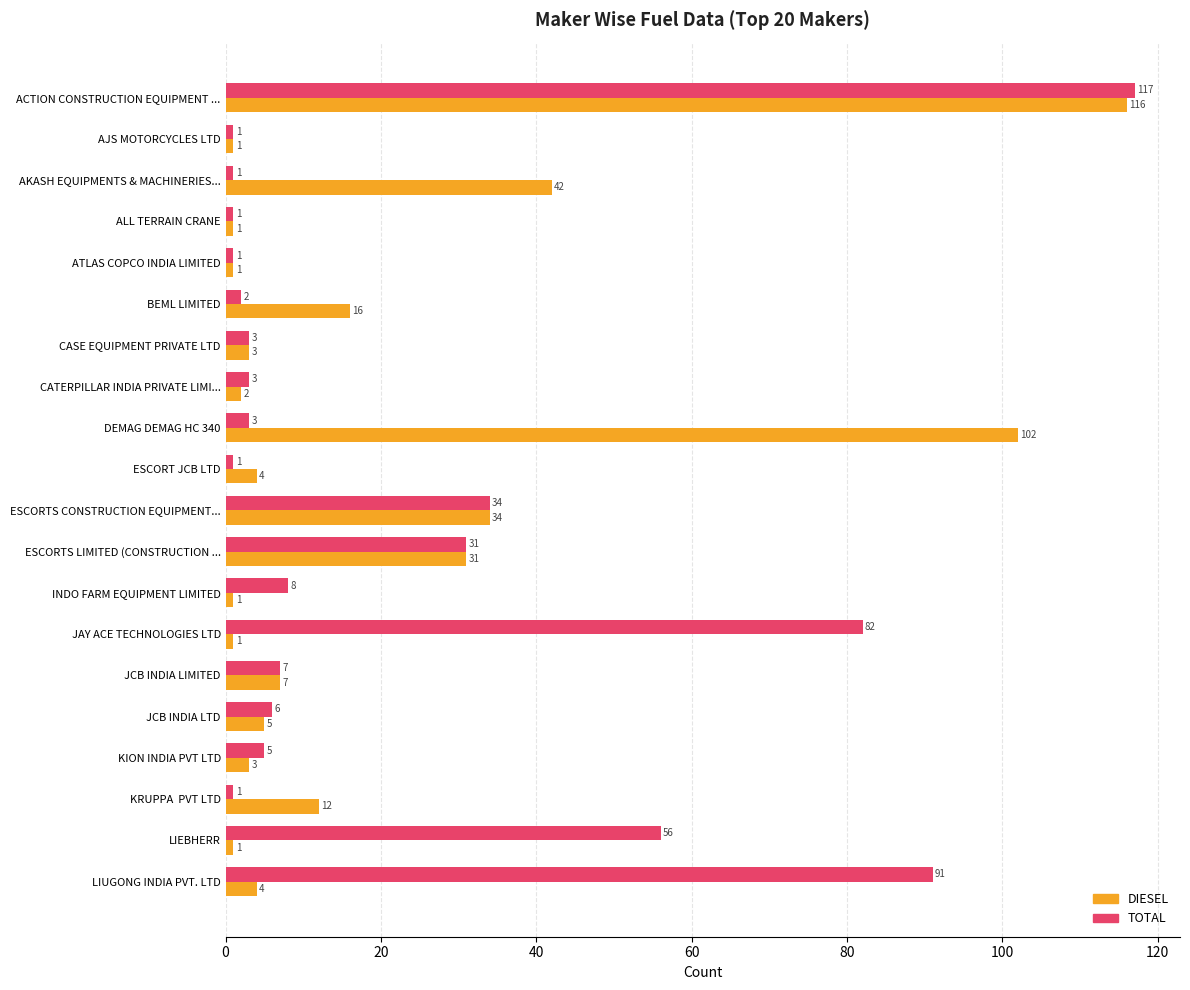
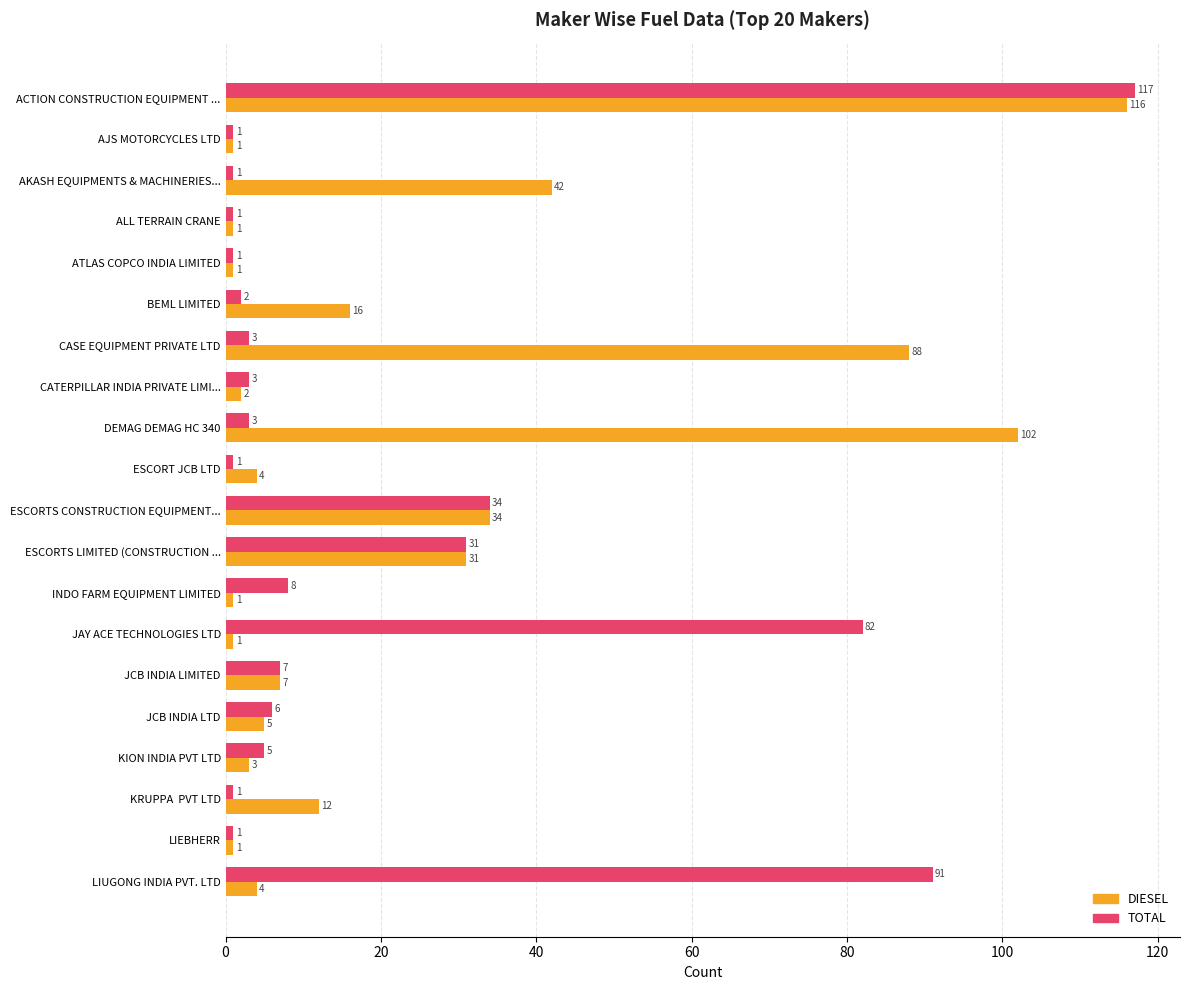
  {
    "DIESEL": {
      "ACTION CONSTRUCTION EQUIPMENT ...": 116,
      "AJS MOTORCYCLES LTD": 1,
      "AKASH EQUIPMENTS & MACHINERIES...": 42,
      "ALL TERRAIN CRANE": 1,
      "ATLAS COPCO INDIA LIMITED": 1,
      "BEML LIMITED": 16,
-     "CASE EQUIPMENT PRIVATE LTD": 3,
+     "CASE EQUIPMENT PRIVATE LTD": 88,
      "CATERPILLAR INDIA PRIVATE LIMI...": 2,
      "DEMAG DEMAG HC 340": 102,
      "ESCORT JCB LTD": 4,
      "ESCORTS CONSTRUCTION EQUIPMENT...": 34,
      "ESCORTS LIMITED (CONSTRUCTION ...": 31,
      "INDO FARM EQUIPMENT LIMITED": 1,
      "JAY ACE TECHNOLOGIES LTD": 1,
      "JCB INDIA LIMITED": 7,
      "JCB INDIA LTD": 5,
      "KION INDIA PVT LTD": 3,
      "KRUPPA PVT LTD": 12,
      "LIEBHERR": 1,
      "LIUGONG INDIA PVT. LTD": 4
    },
    "TOTAL": {
      "ACTION CONSTRUCTION EQUIPMENT ...": 117,
      "AJS MOTORCYCLES LTD": 1,
      "AKASH EQUIPMENTS & MACHINERIES...": 1,
      "ALL TERRAIN CRANE": 1,
      "ATLAS COPCO INDIA LIMITED": 1,
      "BEML LIMITED": 2,
      "CASE EQUIPMENT PRIVATE LTD": 3,
      "CATERPILLAR INDIA PRIVATE LIMI...": 3,
      "DEMAG DEMAG HC 340": 3,
      "ESCORT JCB LTD": 1,
      "ESCORTS CONSTRUCTION EQUIPMENT...": 34,
      "ESCORTS LIMITED (CONSTRUCTION ...": 31,
      "INDO FARM EQUIPMENT LIMITED": 8,
      "JAY ACE TECHNOLOGIES LTD": 82,
      "JCB INDIA LIMITED": 7,
      "JCB INDIA LTD": 6,
      "KION INDIA PVT LTD": 5,
      "KRUPPA PVT LTD": 1,
-     "LIEBHERR": 56,
+     "LIEBHERR": 1,
      "LIUGONG INDIA PVT. LTD": 91
    }
  }
